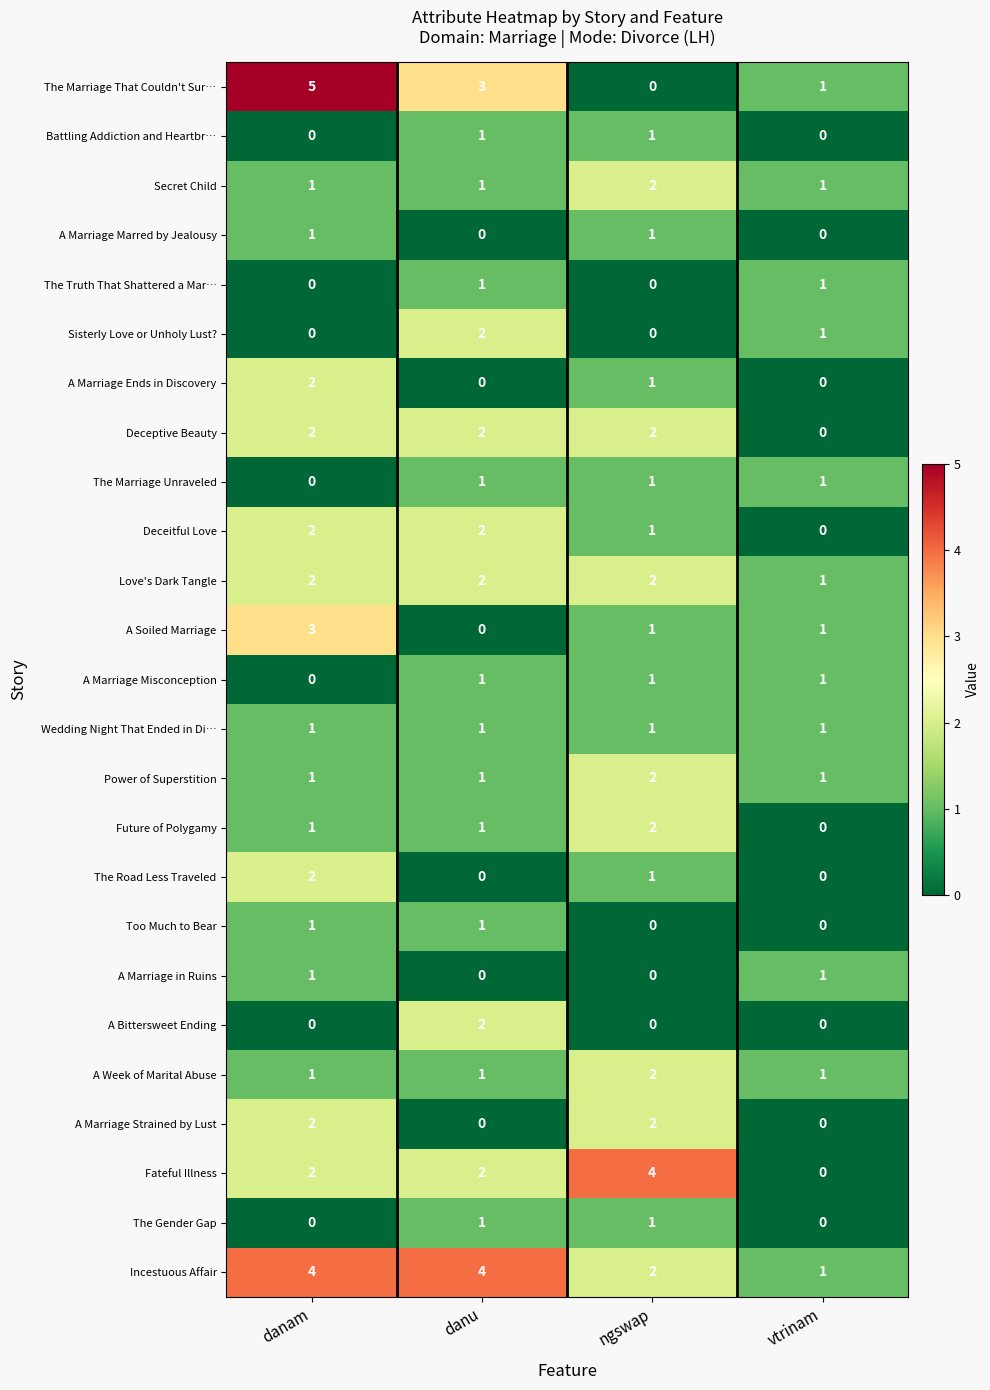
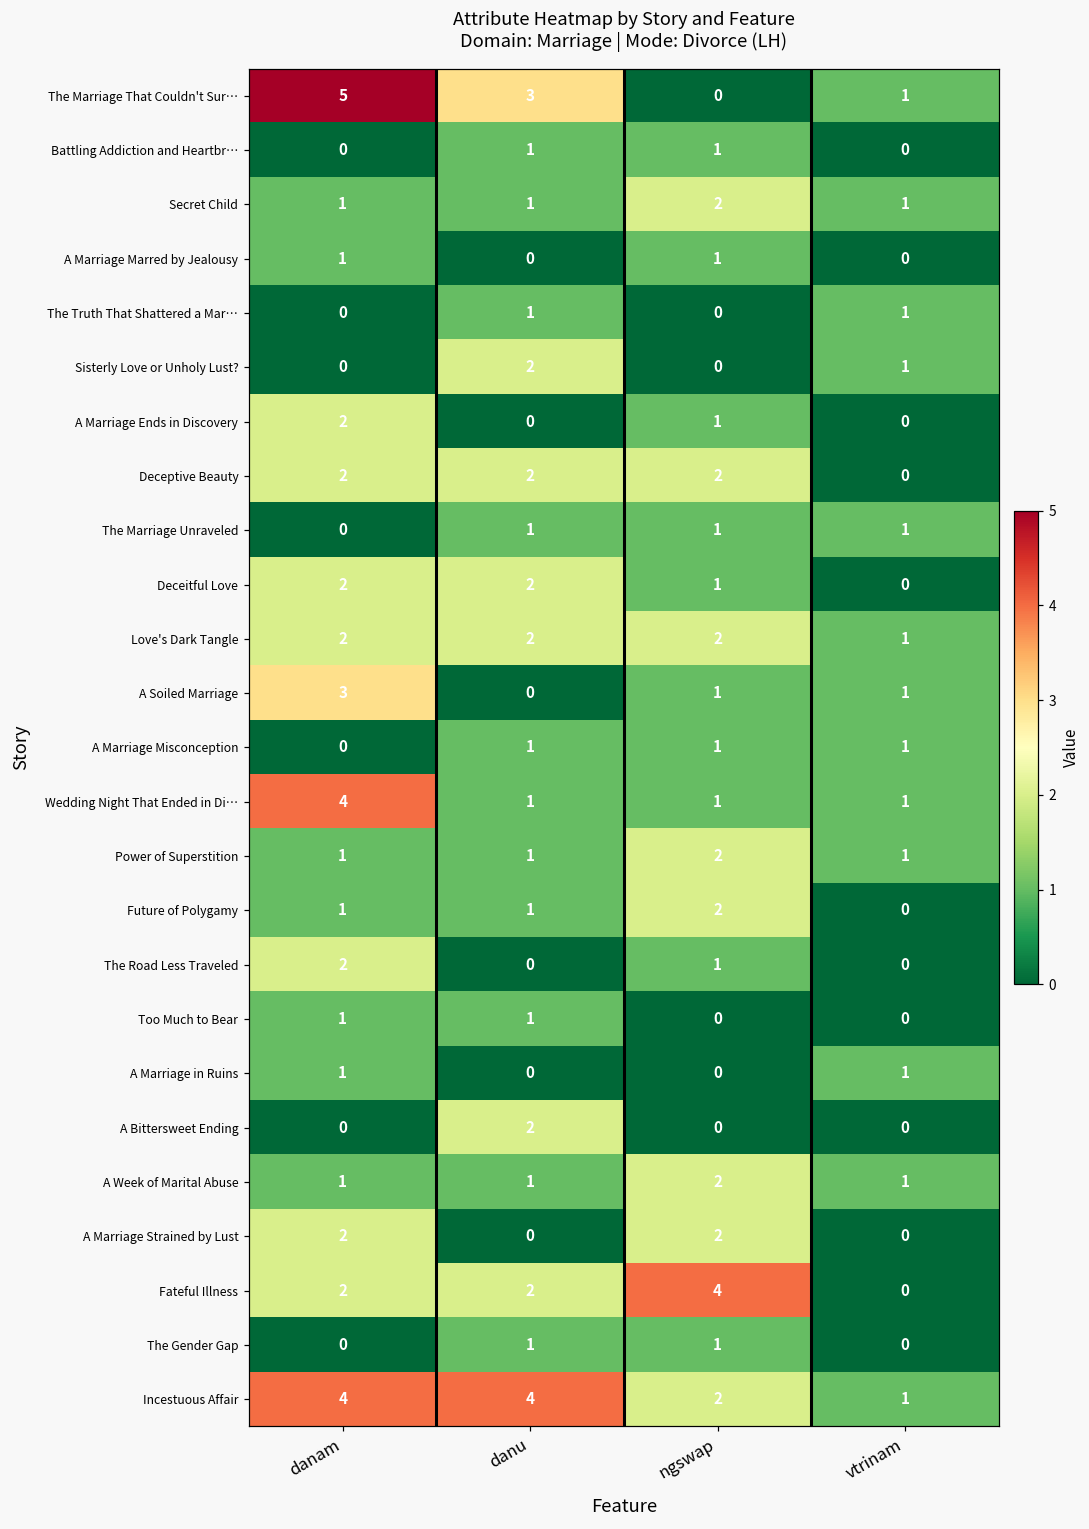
  {
    "The Marriage That Couldn't Sur…": {
      "danam": 5,
      "danu": 3,
      "ngswap": 0,
      "vtrinam": 1
    },
    "Battling Addiction and Heartbr…": {
      "danam": 0,
      "danu": 1,
      "ngswap": 1,
      "vtrinam": 0
    },
    "Secret Child": {
      "danam": 1,
      "danu": 1,
      "ngswap": 2,
      "vtrinam": 1
    },
    "A Marriage Marred by Jealousy": {
      "danam": 1,
      "danu": 0,
      "ngswap": 1,
      "vtrinam": 0
    },
    "The Truth That Shattered a Mar…": {
      "danam": 0,
      "danu": 1,
      "ngswap": 0,
      "vtrinam": 1
    },
    "Sisterly Love or Unholy Lust?": {
      "danam": 0,
      "danu": 2,
      "ngswap": 0,
      "vtrinam": 1
    },
    "A Marriage Ends in Discovery": {
      "danam": 2,
      "danu": 0,
      "ngswap": 1,
      "vtrinam": 0
    },
    "Deceptive Beauty": {
      "danam": 2,
      "danu": 2,
      "ngswap": 2,
      "vtrinam": 0
    },
    "The Marriage Unraveled": {
      "danam": 0,
      "danu": 1,
      "ngswap": 1,
      "vtrinam": 1
    },
    "Deceitful Love": {
      "danam": 2,
      "danu": 2,
      "ngswap": 1,
      "vtrinam": 0
    },
    "Love's Dark Tangle": {
      "danam": 2,
      "danu": 2,
      "ngswap": 2,
      "vtrinam": 1
    },
    "A Soiled Marriage": {
      "danam": 3,
      "danu": 0,
      "ngswap": 1,
      "vtrinam": 1
    },
    "A Marriage Misconception": {
      "danam": 0,
      "danu": 1,
      "ngswap": 1,
      "vtrinam": 1
    },
    "Wedding Night That Ended in Di…": {
-     "danam": 1,
+     "danam": 4,
      "danu": 1,
      "ngswap": 1,
      "vtrinam": 1
    },
    "Power of Superstition": {
      "danam": 1,
      "danu": 1,
      "ngswap": 2,
      "vtrinam": 1
    },
    "Future of Polygamy": {
      "danam": 1,
      "danu": 1,
      "ngswap": 2,
      "vtrinam": 0
    },
    "The Road Less Traveled": {
      "danam": 2,
      "danu": 0,
      "ngswap": 1,
      "vtrinam": 0
    },
    "Too Much to Bear": {
      "danam": 1,
      "danu": 1,
      "ngswap": 0,
      "vtrinam": 0
    },
    "A Marriage in Ruins": {
      "danam": 1,
      "danu": 0,
      "ngswap": 0,
      "vtrinam": 1
    },
    "A Bittersweet Ending": {
      "danam": 0,
      "danu": 2,
      "ngswap": 0,
      "vtrinam": 0
    },
    "A Week of Marital Abuse": {
      "danam": 1,
      "danu": 1,
      "ngswap": 2,
      "vtrinam": 1
    },
    "A Marriage Strained by Lust": {
      "danam": 2,
      "danu": 0,
      "ngswap": 2,
      "vtrinam": 0
    },
    "Fateful Illness": {
      "danam": 2,
      "danu": 2,
      "ngswap": 4,
      "vtrinam": 0
    },
    "The Gender Gap": {
      "danam": 0,
      "danu": 1,
      "ngswap": 1,
      "vtrinam": 0
    },
    "Incestuous Affair": {
      "danam": 4,
      "danu": 4,
      "ngswap": 2,
      "vtrinam": 1
    }
  }
